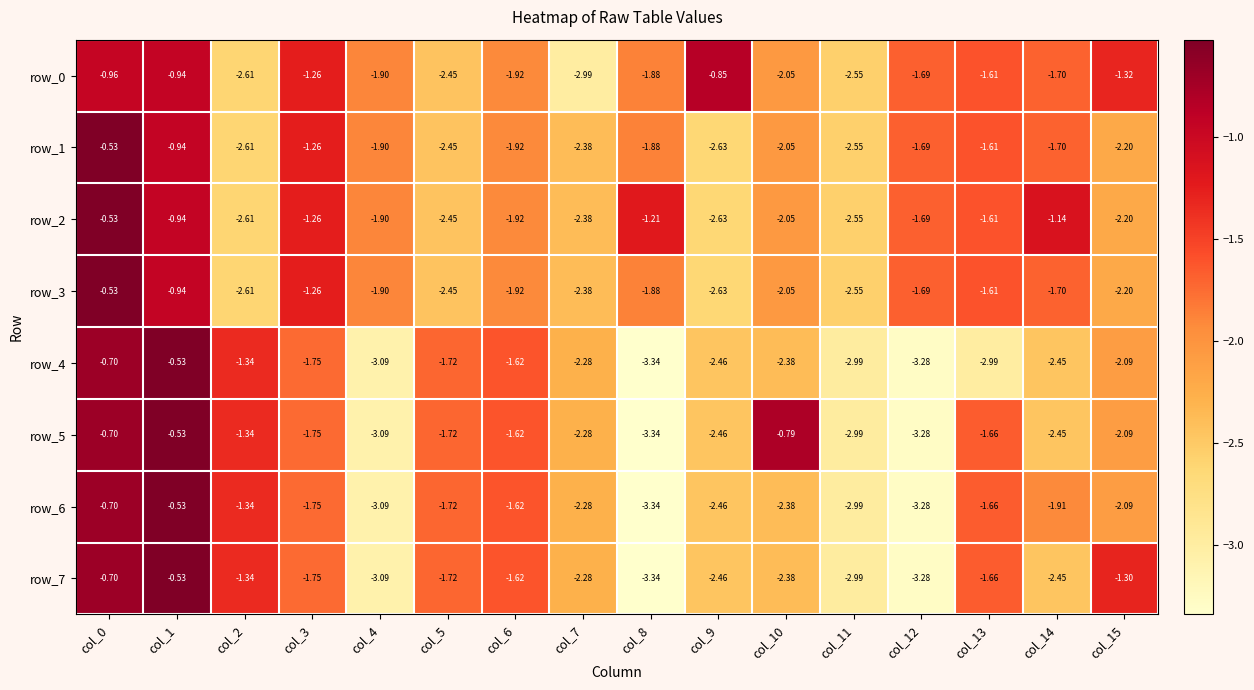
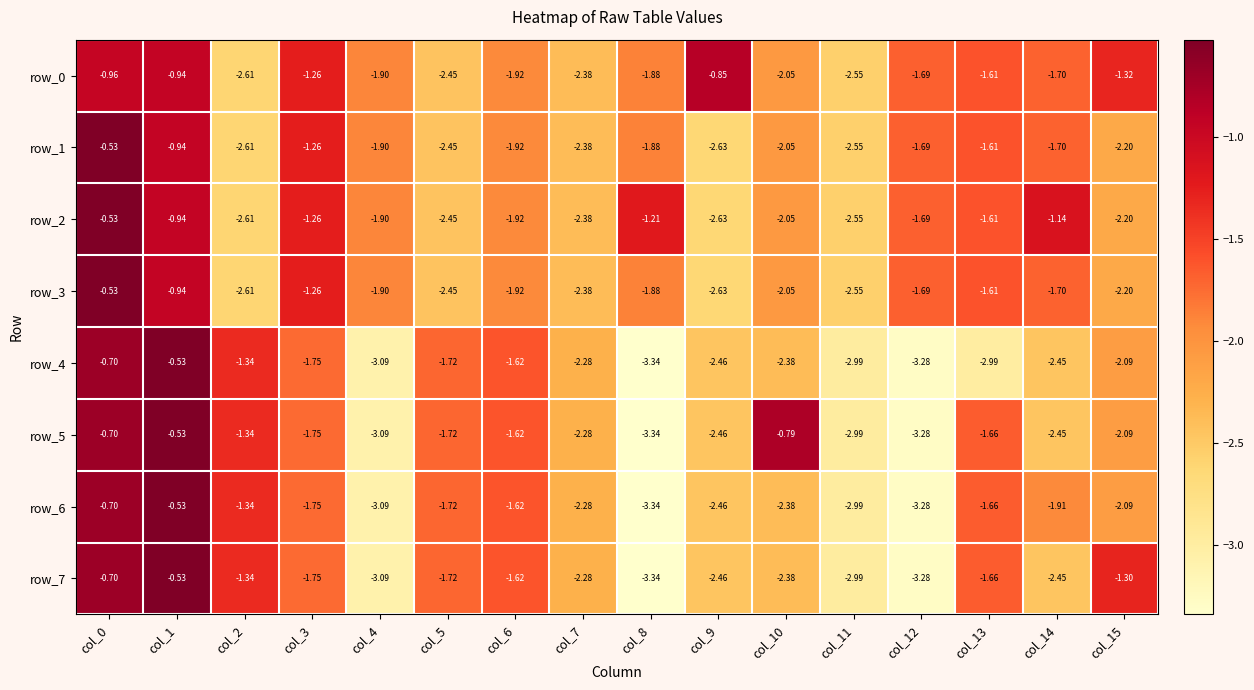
  {
    "row_0": {
      "col_0": -0.96,
      "col_1": -0.94,
      "col_2": -2.61,
      "col_3": -1.26,
      "col_4": -1.90,
      "col_5": -2.45,
      "col_6": -1.92,
-     "col_7": -2.99,
+     "col_7": -2.38,
      "col_8": -1.88,
      "col_9": -0.85,
      "col_10": -2.05,
      "col_11": -2.55,
      "col_12": -1.69,
      "col_13": -1.61,
      "col_14": -1.70,
      "col_15": -1.32
    },
    "row_1": {
      "col_0": -0.53,
      "col_1": -0.94,
      "col_2": -2.61,
      "col_3": -1.26,
      "col_4": -1.90,
      "col_5": -2.45,
      "col_6": -1.92,
      "col_7": -2.38,
      "col_8": -1.88,
      "col_9": -2.63,
      "col_10": -2.05,
      "col_11": -2.55,
      "col_12": -1.69,
      "col_13": -1.61,
      "col_14": -1.70,
      "col_15": -2.20
    },
    "row_2": {
      "col_0": -0.53,
      "col_1": -0.94,
      "col_2": -2.61,
      "col_3": -1.26,
      "col_4": -1.90,
      "col_5": -2.45,
      "col_6": -1.92,
      "col_7": -2.38,
      "col_8": -1.21,
      "col_9": -2.63,
      "col_10": -2.05,
      "col_11": -2.55,
      "col_12": -1.69,
      "col_13": -1.61,
      "col_14": -1.14,
      "col_15": -2.20
    },
    "row_3": {
      "col_0": -0.53,
      "col_1": -0.94,
      "col_2": -2.61,
      "col_3": -1.26,
      "col_4": -1.90,
      "col_5": -2.45,
      "col_6": -1.92,
      "col_7": -2.38,
      "col_8": -1.88,
      "col_9": -2.63,
      "col_10": -2.05,
      "col_11": -2.55,
      "col_12": -1.69,
      "col_13": -1.61,
      "col_14": -1.70,
      "col_15": -2.20
    },
    "row_4": {
      "col_0": -0.70,
      "col_1": -0.53,
      "col_2": -1.34,
      "col_3": -1.75,
      "col_4": -3.09,
      "col_5": -1.72,
      "col_6": -1.62,
      "col_7": -2.28,
      "col_8": -3.34,
      "col_9": -2.46,
      "col_10": -2.38,
      "col_11": -2.99,
      "col_12": -3.28,
      "col_13": -2.99,
      "col_14": -2.45,
      "col_15": -2.09
    },
    "row_5": {
      "col_0": -0.70,
      "col_1": -0.53,
      "col_2": -1.34,
      "col_3": -1.75,
      "col_4": -3.09,
      "col_5": -1.72,
      "col_6": -1.62,
      "col_7": -2.28,
      "col_8": -3.34,
      "col_9": -2.46,
      "col_10": -0.79,
      "col_11": -2.99,
      "col_12": -3.28,
      "col_13": -1.66,
      "col_14": -2.45,
      "col_15": -2.09
    },
    "row_6": {
      "col_0": -0.70,
      "col_1": -0.53,
      "col_2": -1.34,
      "col_3": -1.75,
      "col_4": -3.09,
      "col_5": -1.72,
      "col_6": -1.62,
      "col_7": -2.28,
      "col_8": -3.34,
      "col_9": -2.46,
      "col_10": -2.38,
      "col_11": -2.99,
      "col_12": -3.28,
      "col_13": -1.66,
      "col_14": -1.91,
      "col_15": -2.09
    },
    "row_7": {
      "col_0": -0.70,
      "col_1": -0.53,
      "col_2": -1.34,
      "col_3": -1.75,
      "col_4": -3.09,
      "col_5": -1.72,
      "col_6": -1.62,
      "col_7": -2.28,
      "col_8": -3.34,
      "col_9": -2.46,
      "col_10": -2.38,
      "col_11": -2.99,
      "col_12": -3.28,
      "col_13": -1.66,
      "col_14": -2.45,
      "col_15": -1.30
    }
  }
